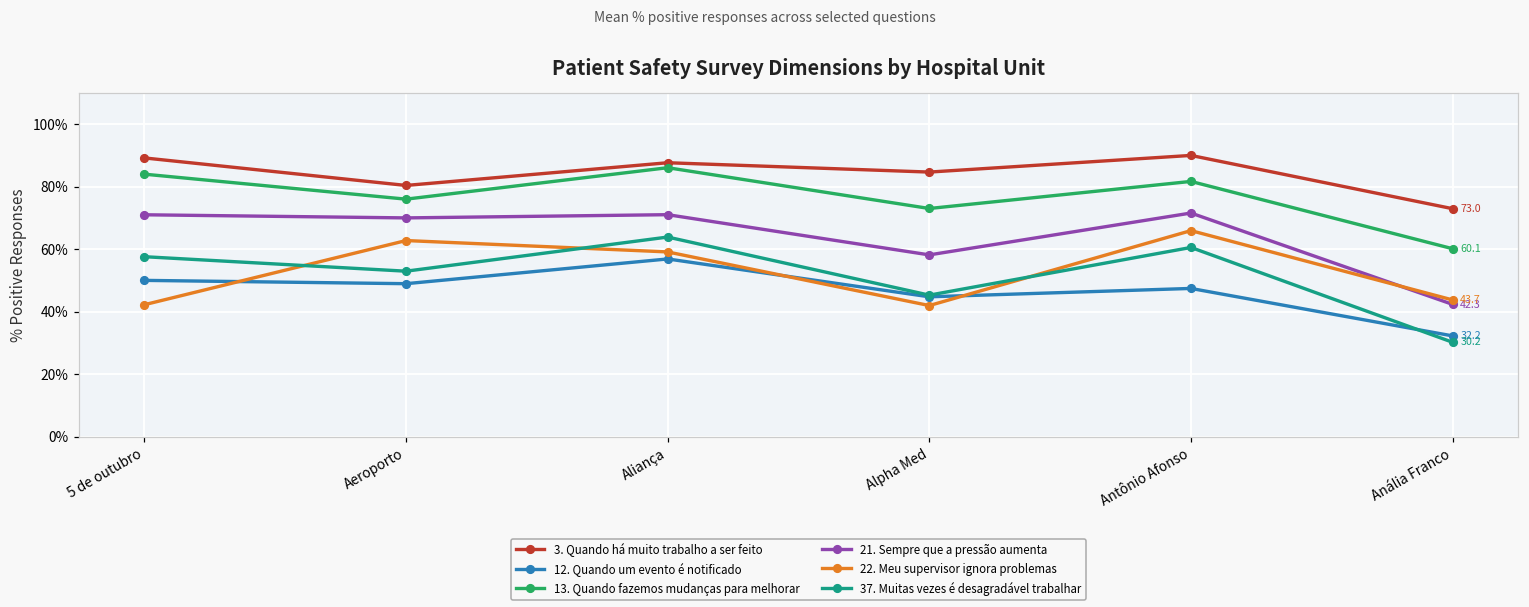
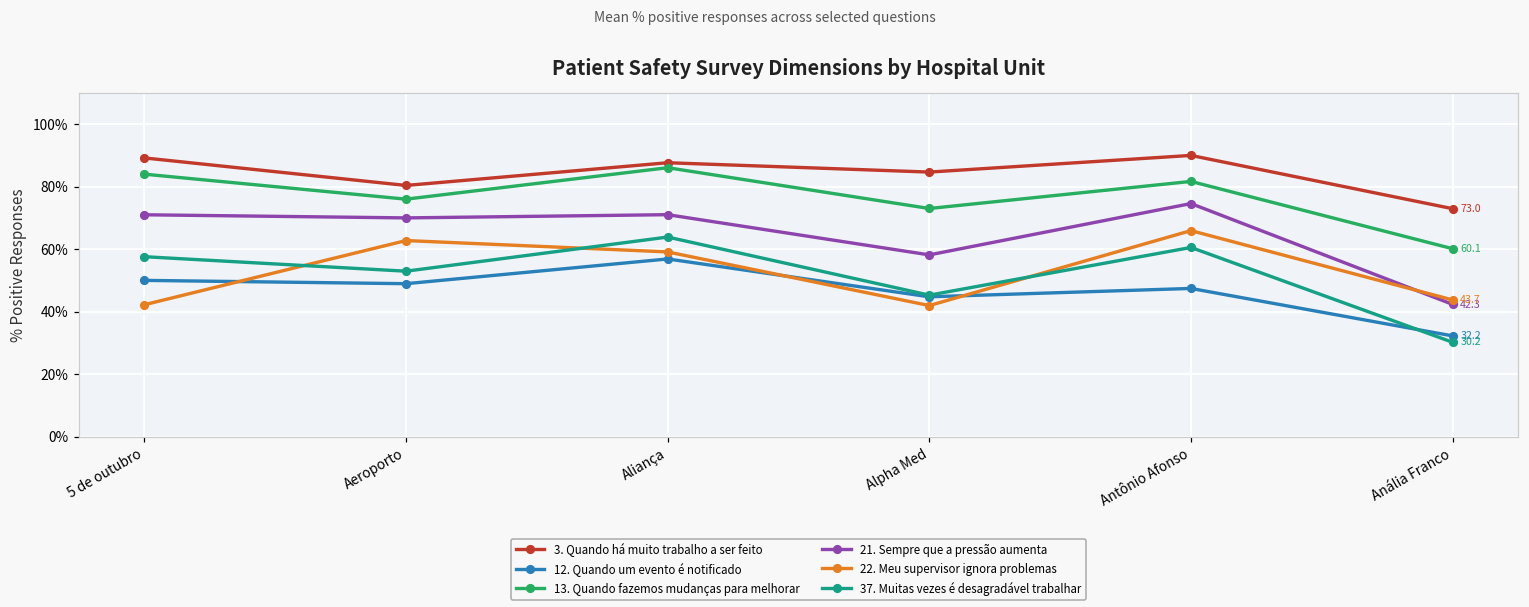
  {
    "3. Quando há muito trabalho a ser feito": {
      "Anália Franco": "73.0"
    },
    "12. Quando um evento é notificado": {
      "5 de outubro": "50%",
      "Aeroporto": "49%",
      "Aliança": "57%",
      "Antônio Afonso": "47%"
    },
    "21. Sempre que a pressão aumenta": {
      "5 de outubro": "71%",
      "Aeroporto": "70%",
      "Aliança": "71%",
      "Alpha Med": "58%",
-     "Antônio Afonso": "72%"
+     "Antônio Afonso": "75%"
    },
    "22. Meu supervisor ignora problemas": {
      "5 de outubro": "42%",
      "Aeroporto": "63%",
      "Aliança": "59%",
      "Alpha Med": "42%",
      "Antônio Afonso": "66%"
    }
  }
